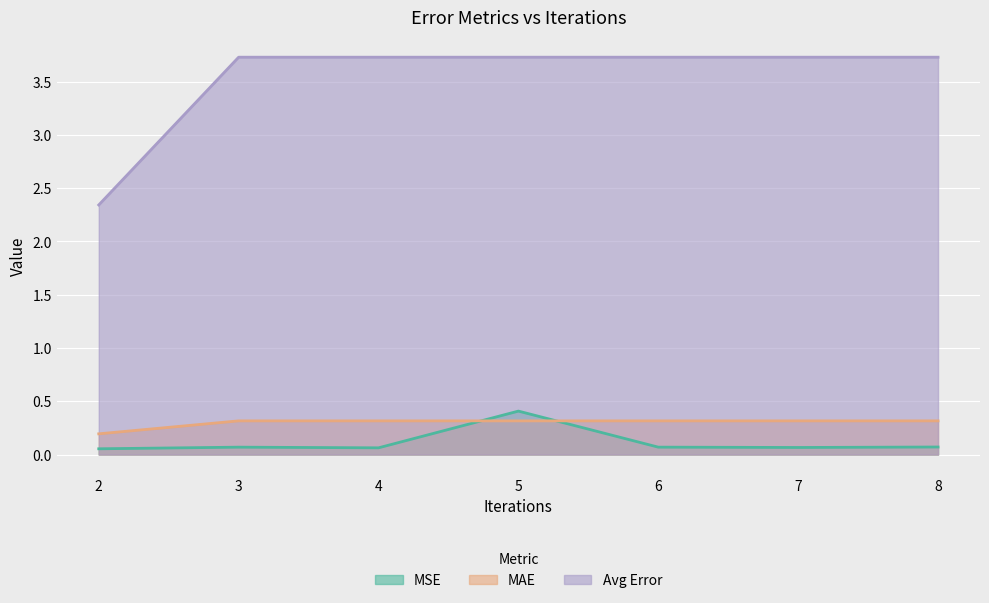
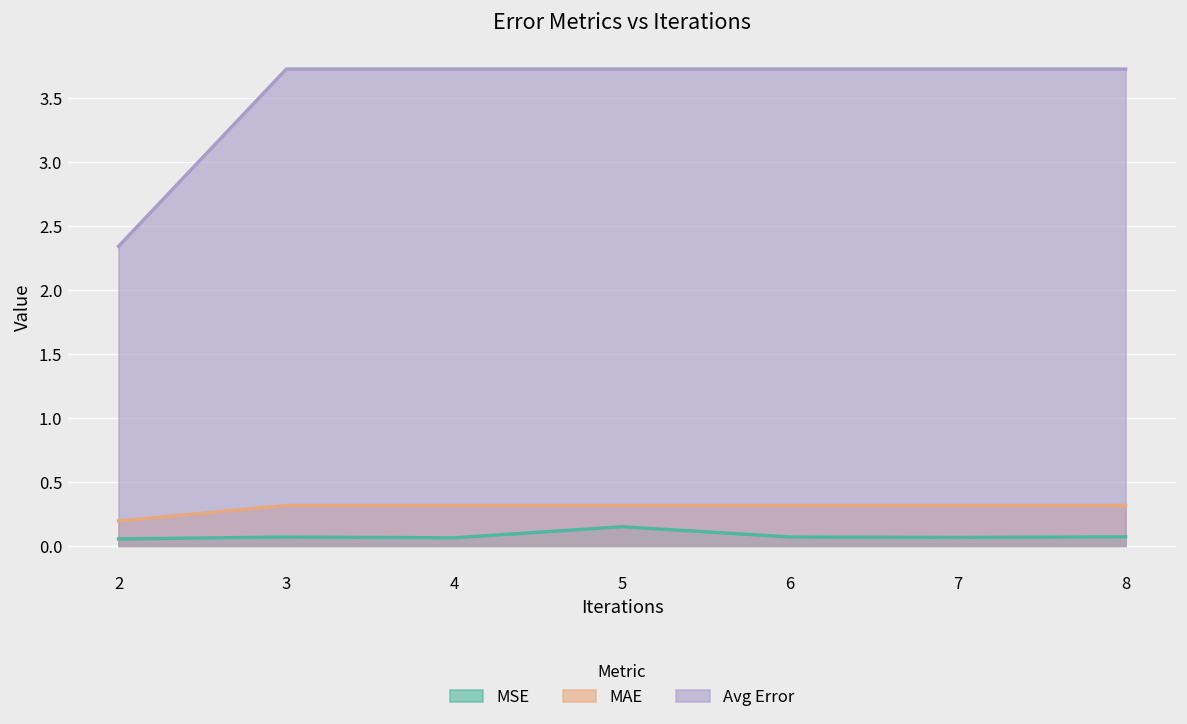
  {
    "MSE": {
      "2": 0.05,
      "3": 0.07,
      "4": 0.06,
-     "5": 0.41,
+     "5": 0.15,
      "6": 0.07,
      "7": 0.07,
      "8": 0.07
    },
    "MAE": {
      "2": 0.19,
      "3": 0.32,
      "4": 0.32,
      "5": 0.32,
      "6": 0.32,
      "7": 0.32,
      "8": 0.32
    },
    "Avg Error": {
      "2": 2.34,
      "3": 3.73,
      "4": 3.73,
      "5": 3.73,
      "6": 3.73,
      "7": 3.73,
      "8": 3.73
    }
  }
